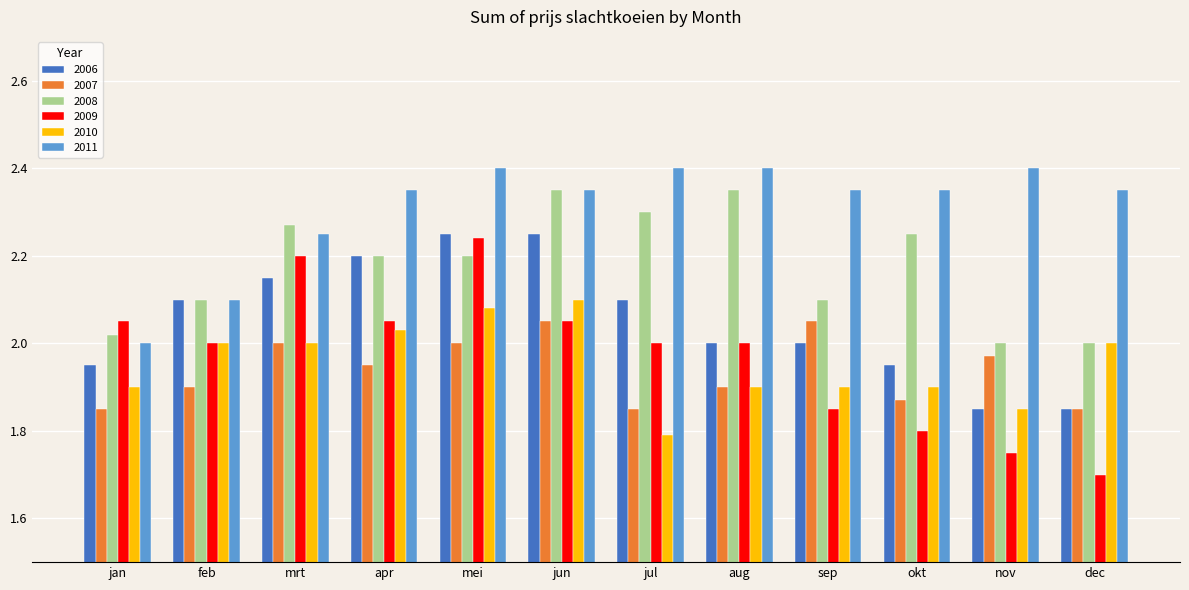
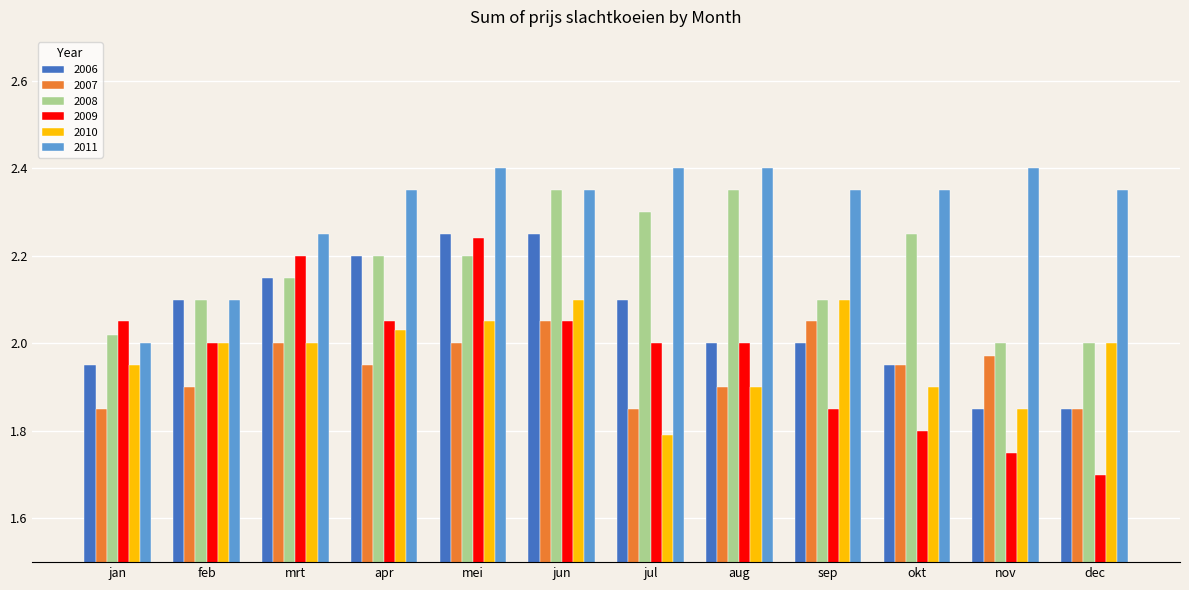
  {
    "2007": {
      "jan": 1.85,
      "feb": 1.90,
      "mrt": 2.00,
      "apr": 1.95,
      "mei": 2.00,
      "jun": 2.05,
      "jul": 1.85,
      "aug": 1.90,
      "sep": 2.05,
-     "okt": 1.87,
+     "okt": 1.95,
      "nov": 1.97,
      "dec": 1.85
    },
    "2008": {
      "jan": 2.02,
      "feb": 2.10,
-     "mrt": 2.27,
+     "mrt": 2.15,
      "apr": 2.20,
      "mei": 2.20,
      "jun": 2.35,
      "jul": 2.30,
      "aug": 2.35,
      "sep": 2.10,
      "okt": 2.25,
      "nov": 2.00,
      "dec": 2.00
    },
    "2009": {
      "jan": 2.05,
      "feb": 2.00,
      "mrt": 2.20,
      "apr": 2.05,
      "mei": 2.24,
      "jun": 2.05,
      "jul": 2.00,
      "aug": 2.00,
      "sep": 1.85,
      "okt": 1.80,
      "nov": 1.75,
      "dec": 1.70
    },
    "2010": {
-     "jan": 1.90,
+     "jan": 1.95,
      "feb": 2.00,
      "mrt": 2.00,
      "apr": 2.03,
-     "mei": 2.08,
+     "mei": 2.05,
      "jun": 2.10,
      "jul": 1.79,
      "aug": 1.90,
-     "sep": 1.9,
+     "sep": 2.1,
      "okt": 1.90,
      "nov": 1.85,
      "dec": 2.00
    }
  }
